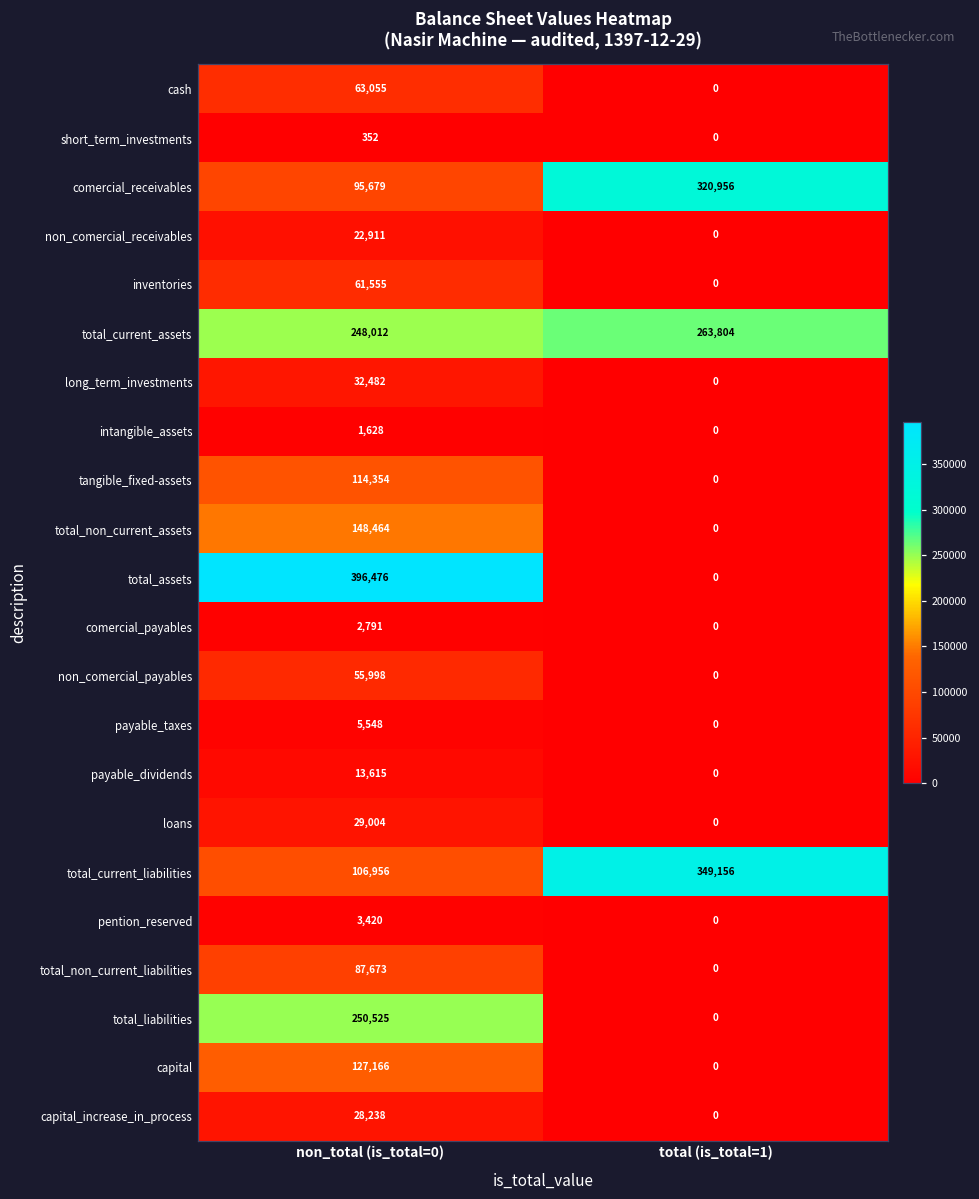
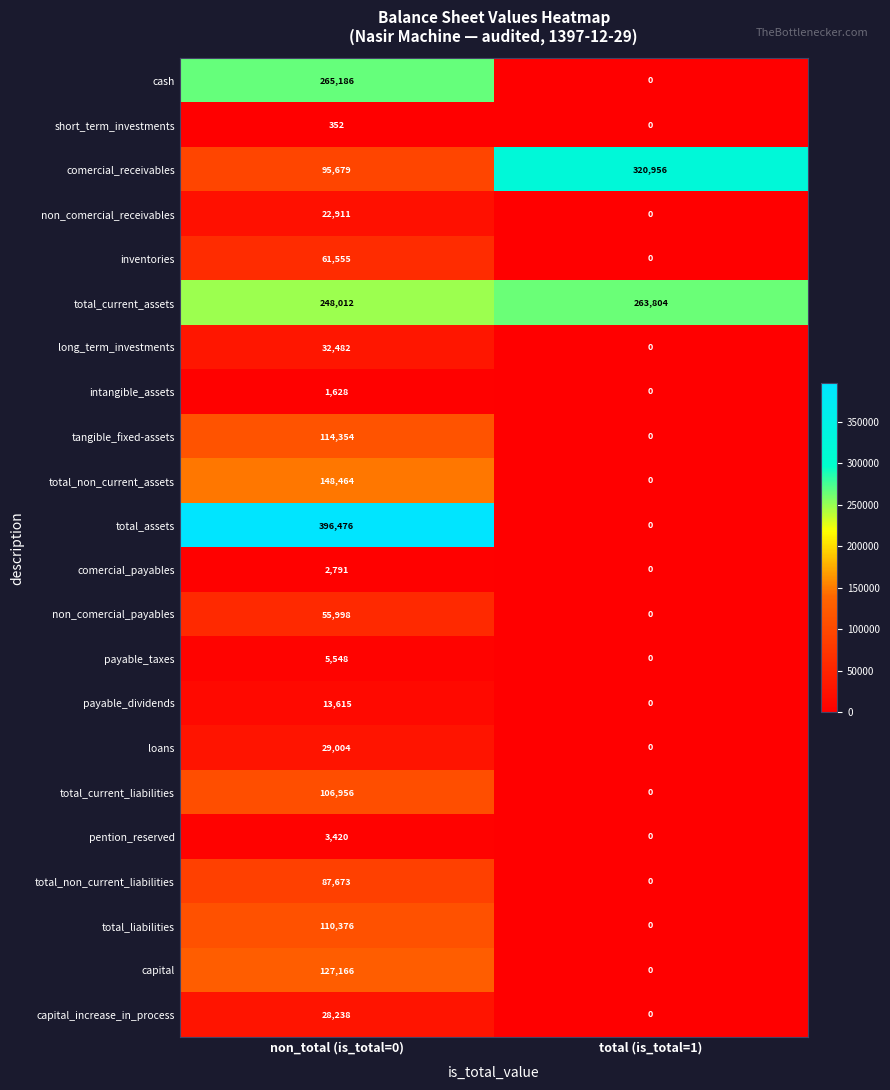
  {
    "cash": {
-     "non_total (is_total=0)": "63,055",
+     "non_total (is_total=0)": "265,186",
      "total (is_total=1)": "0"
    },
    "short_term_investments": {
      "non_total (is_total=0)": "352",
      "total (is_total=1)": "0"
    },
    "comercial_receivables": {
      "non_total (is_total=0)": "95,679",
      "total (is_total=1)": "320,956"
    },
    "non_comercial_receivables": {
      "non_total (is_total=0)": "22,911",
      "total (is_total=1)": "0"
    },
    "inventories": {
      "non_total (is_total=0)": "61,555",
      "total (is_total=1)": "0"
    },
    "total_current_assets": {
      "non_total (is_total=0)": "248,012",
      "total (is_total=1)": "263,804"
    },
    "long_term_investments": {
      "non_total (is_total=0)": "32,482",
      "total (is_total=1)": "0"
    },
    "intangible_assets": {
      "non_total (is_total=0)": "1,628",
      "total (is_total=1)": "0"
    },
    "tangible_fixed-assets": {
      "non_total (is_total=0)": "114,354",
      "total (is_total=1)": "0"
    },
    "total_non_current_assets": {
      "non_total (is_total=0)": "148,464",
      "total (is_total=1)": "0"
    },
    "total_assets": {
      "non_total (is_total=0)": "396,476",
      "total (is_total=1)": "0"
    },
    "comercial_payables": {
      "non_total (is_total=0)": "2,791",
      "total (is_total=1)": "0"
    },
    "non_comercial_payables": {
      "non_total (is_total=0)": "55,998",
      "total (is_total=1)": "0"
    },
    "payable_taxes": {
      "non_total (is_total=0)": "5,548",
      "total (is_total=1)": "0"
    },
    "payable_dividends": {
      "non_total (is_total=0)": "13,615",
      "total (is_total=1)": "0"
    },
    "loans": {
      "non_total (is_total=0)": "29,004",
      "total (is_total=1)": "0"
    },
    "total_current_liabilities": {
      "non_total (is_total=0)": "106,956",
-     "total (is_total=1)": "349,156"
+     "total (is_total=1)": "0"
    },
    "pention_reserved": {
      "non_total (is_total=0)": "3,420",
      "total (is_total=1)": "0"
    },
    "total_non_current_liabilities": {
      "non_total (is_total=0)": "87,673",
      "total (is_total=1)": "0"
    },
    "total_liabilities": {
-     "non_total (is_total=0)": "250,525",
+     "non_total (is_total=0)": "110,376",
      "total (is_total=1)": "0"
    },
    "capital": {
      "non_total (is_total=0)": "127,166",
      "total (is_total=1)": "0"
    },
    "capital_increase_in_process": {
      "non_total (is_total=0)": "28,238",
      "total (is_total=1)": "0"
    }
  }
